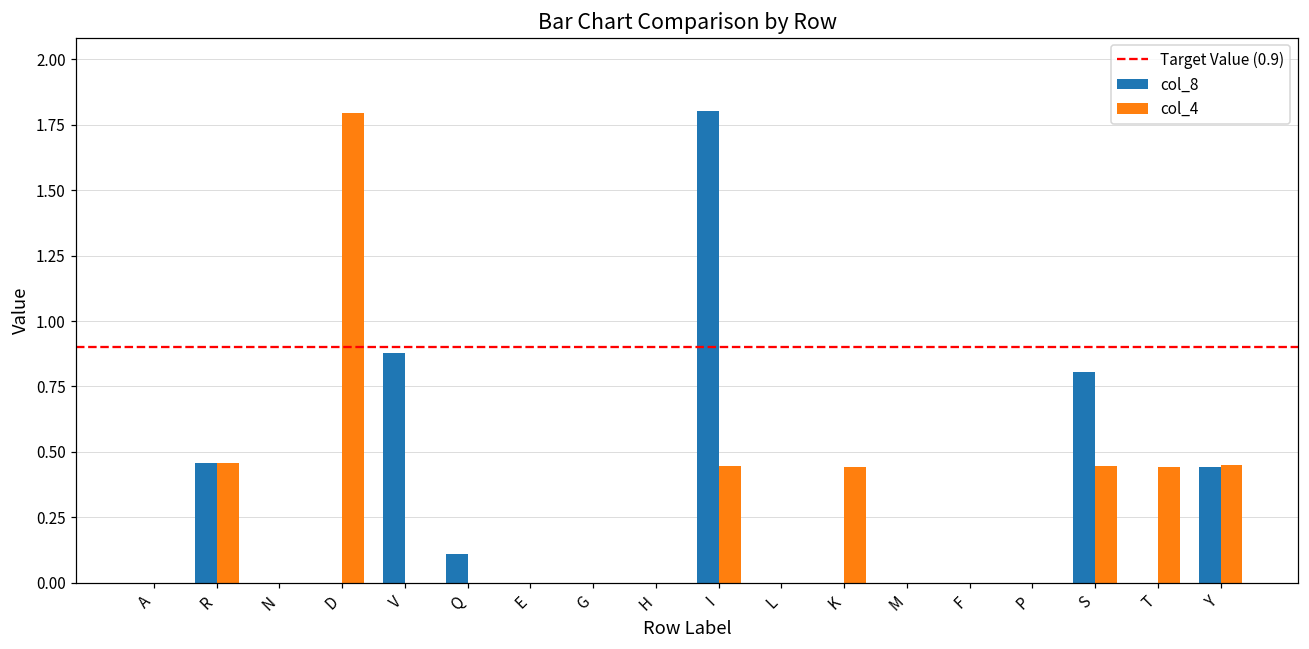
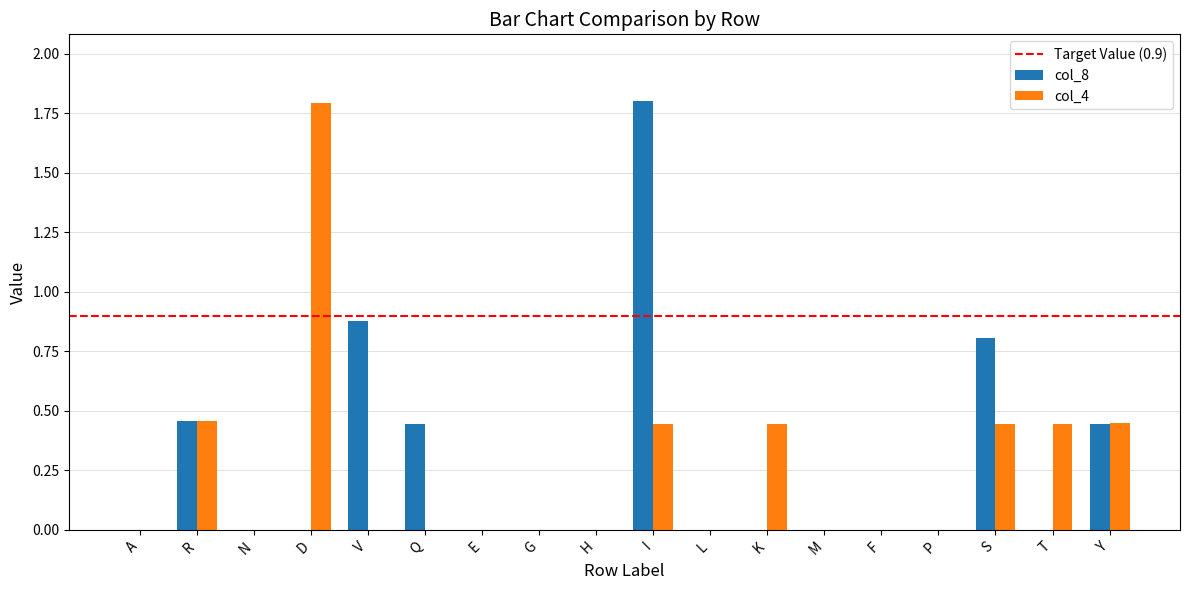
  {
    "col_8": {
      "A": 0.00,
      "R": 0.46,
      "N": 0.00,
      "D": 0.00,
      "V": 0.88,
-     "Q": 0.11,
+     "Q": 0.45,
      "E": 0.00,
      "G": 0.00,
      "H": 0.00,
      "I": 1.80,
      "L": 0.00,
      "K": 0.00,
      "M": 0.00,
      "F": 0.00,
      "P": 0.00,
      "S": 0.81,
      "T": 0.00,
      "Y": 0.44
    },
    "col_4": {
      "A": 0.00,
      "R": 0.46,
      "N": 0.00,
      "D": 1.79,
      "V": 0.00,
      "Q": 0.00,
      "E": 0.00,
      "G": 0.00,
      "H": 0.00,
      "I": 0.45,
      "L": 0.00,
      "K": 0.44,
      "M": 0.00,
      "F": 0.00,
      "P": 0.00,
      "S": 0.45,
      "T": 0.44,
      "Y": 0.45
    }
  }
